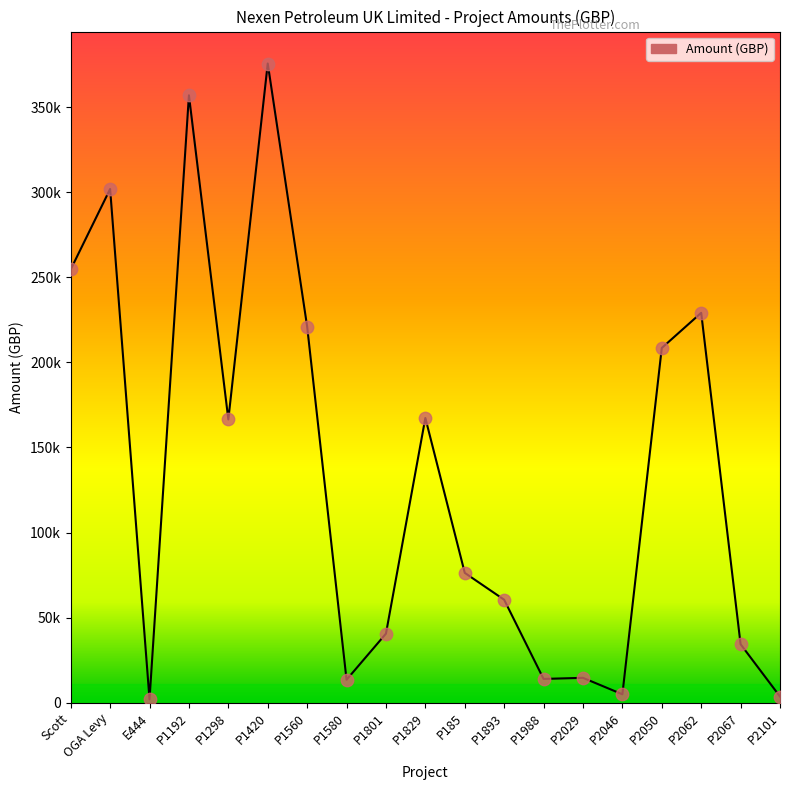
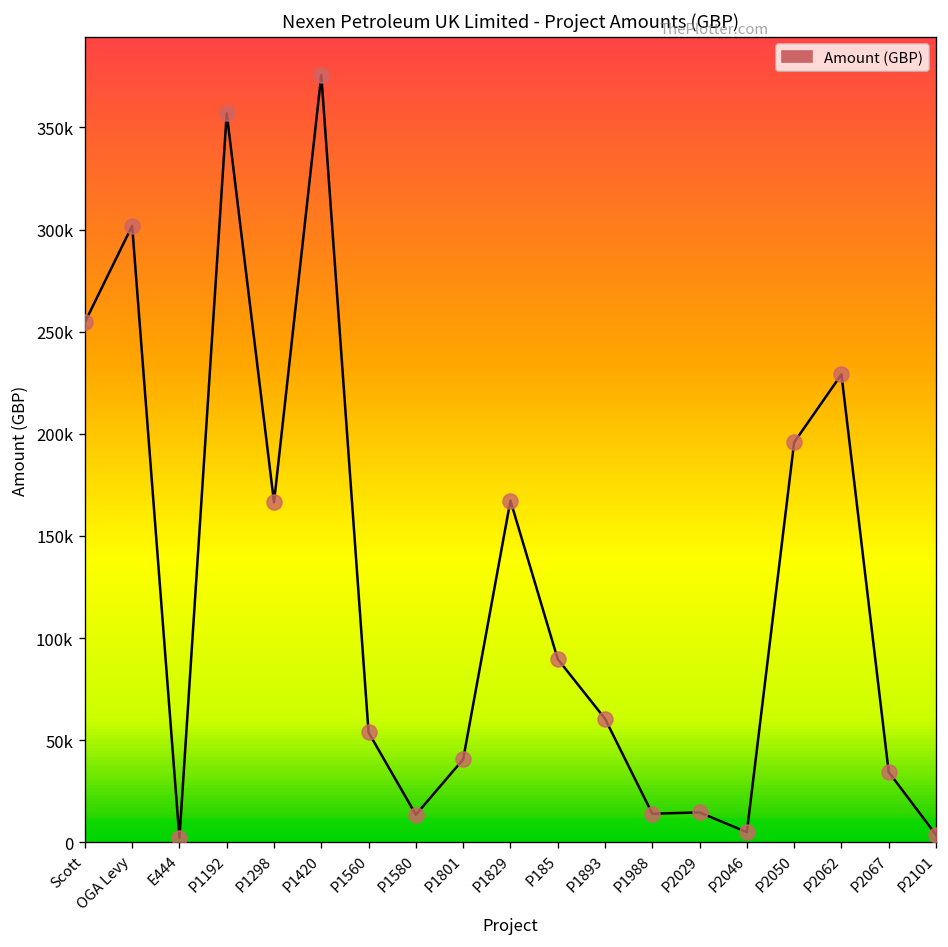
  {
    "Scott": 255000,
    "OGA Levy": 302000,
    "P1192": 357000,
    "P1298": 166000,
    "P1420": 376000,
-   "P1560": 221000,
+   "P1560": 54000,
    "P1580": 13000,
    "P1801": 41000,
    "P1829": 167000,
-   "P185": 76000,
+   "P185": 90000,
    "P1893": 61000,
    "P1988": 14000,
    "P2029": 15000,
-   "P2050": 208000,
+   "P2050": 196000,
    "P2062": 229000,
    "P2067": 34000
  }
